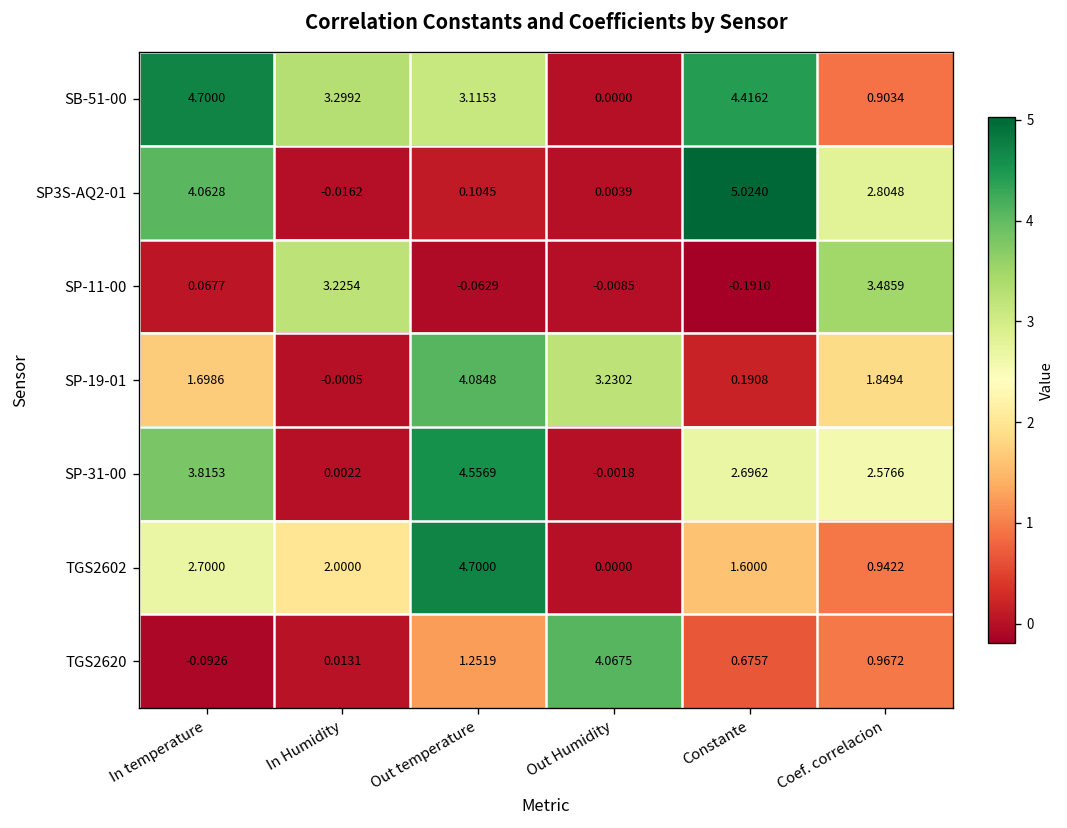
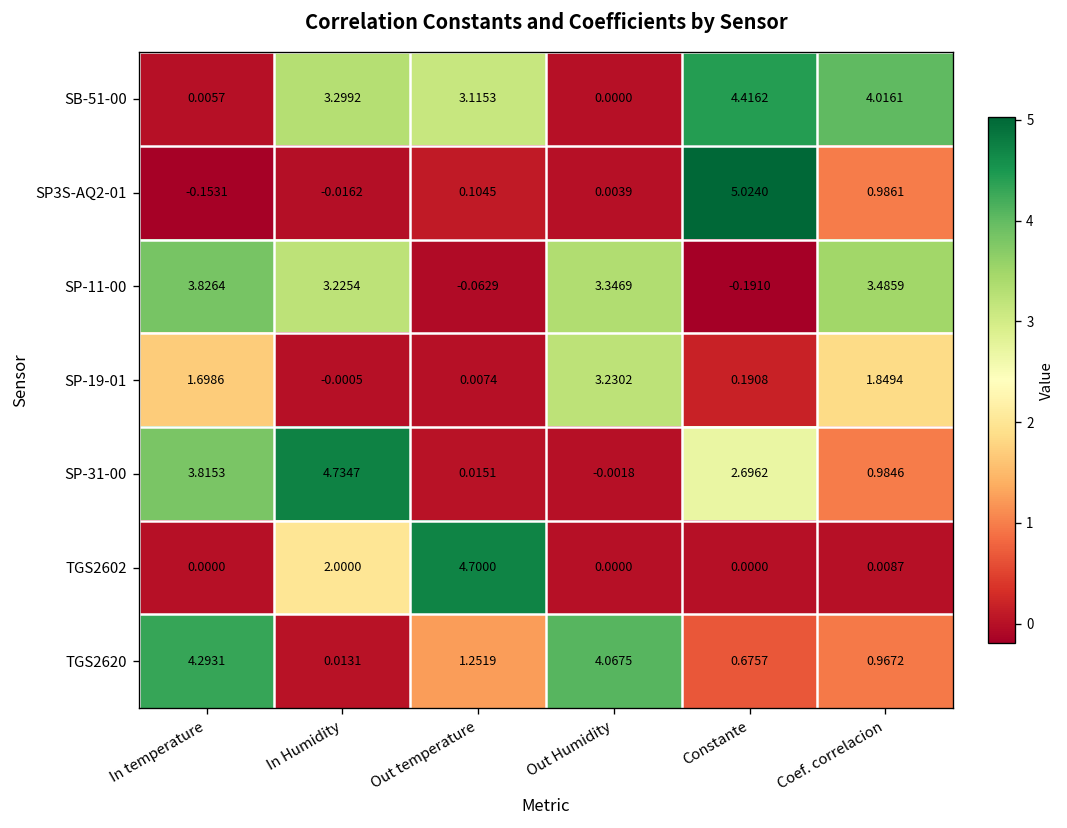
  {
    "SB-51-00": {
-     "In temperature": 4.7000,
+     "In temperature": 0.0057,
      "In Humidity": 3.2992,
      "Out temperature": 3.1153,
      "Out Humidity": 0.0000,
      "Constante": 4.4162,
-     "Coef. correlacion": 0.9034
+     "Coef. correlacion": 4.0161
    },
    "SP3S-AQ2-01": {
-     "In temperature": 4.0628,
+     "In temperature": -0.1531,
      "In Humidity": -0.0162,
      "Out temperature": 0.1045,
      "Out Humidity": 0.0039,
      "Constante": 5.0240,
-     "Coef. correlacion": 2.8048
+     "Coef. correlacion": 0.9861
    },
    "SP-11-00": {
-     "In temperature": 0.0677,
+     "In temperature": 3.8264,
      "In Humidity": 3.2254,
      "Out temperature": -0.0629,
-     "Out Humidity": -0.0085,
+     "Out Humidity": 3.3469,
      "Constante": -0.1910,
      "Coef. correlacion": 3.4859
    },
    "SP-19-01": {
      "In temperature": 1.6986,
      "In Humidity": -0.0005,
-     "Out temperature": 4.0848,
+     "Out temperature": 0.0074,
      "Out Humidity": 3.2302,
      "Constante": 0.1908,
      "Coef. correlacion": 1.8494
    },
    "SP-31-00": {
      "In temperature": 3.8153,
-     "In Humidity": 0.0022,
-     "Out temperature": 4.5569,
+     "In Humidity": 4.7347,
+     "Out temperature": 0.0151,
      "Out Humidity": -0.0018,
      "Constante": 2.6962,
-     "Coef. correlacion": 2.5766
+     "Coef. correlacion": 0.9846
    },
    "TGS2602": {
-     "In temperature": 2.7000,
+     "In temperature": 0.0000,
      "In Humidity": 2.0000,
      "Out temperature": 4.7000,
      "Out Humidity": 0.0000,
-     "Constante": 1.6000,
-     "Coef. correlacion": 0.9422
+     "Constante": 0.0000,
+     "Coef. correlacion": 0.0087
    },
    "TGS2620": {
-     "In temperature": -0.0926,
+     "In temperature": 4.2931,
      "In Humidity": 0.0131,
      "Out temperature": 1.2519,
      "Out Humidity": 4.0675,
      "Constante": 0.6757,
      "Coef. correlacion": 0.9672
    }
  }
